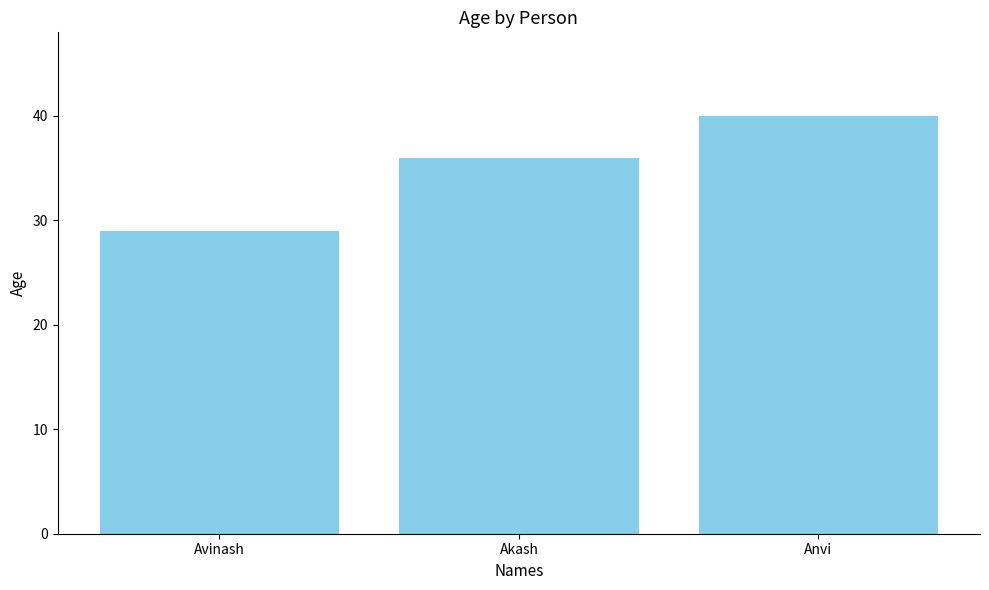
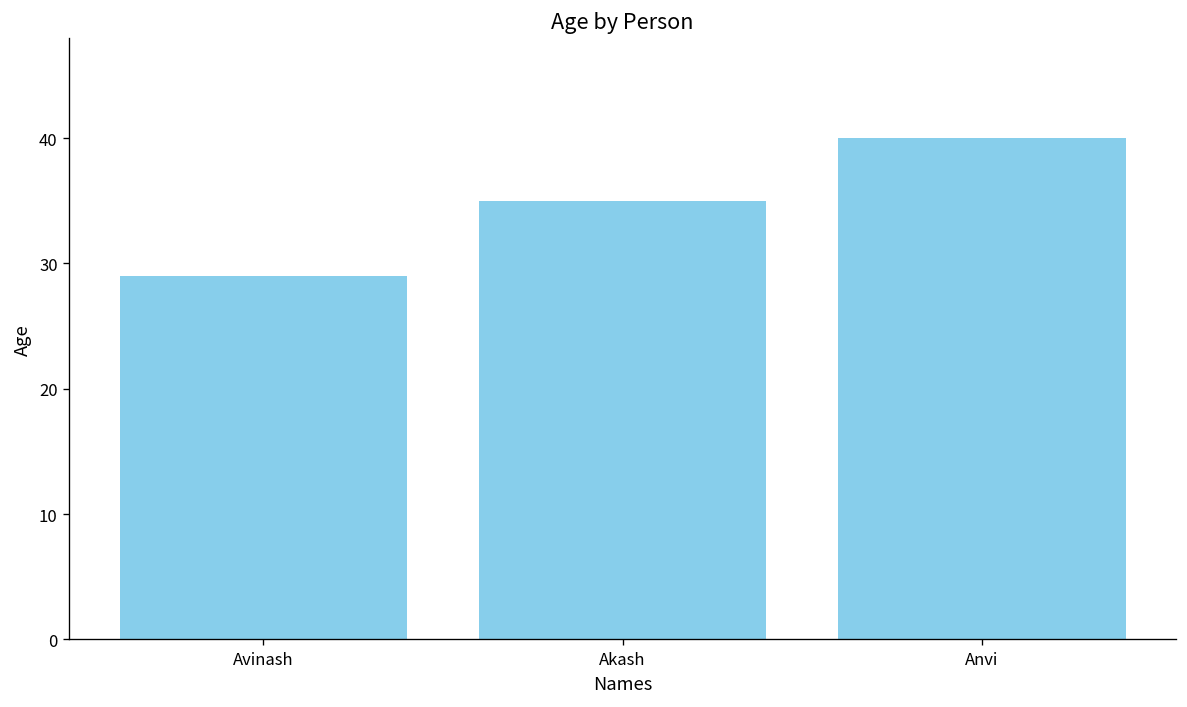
  {
    "Avinash": 29,
-   "Akash": 36,
+   "Akash": 35,
    "Anvi": 40
  }
